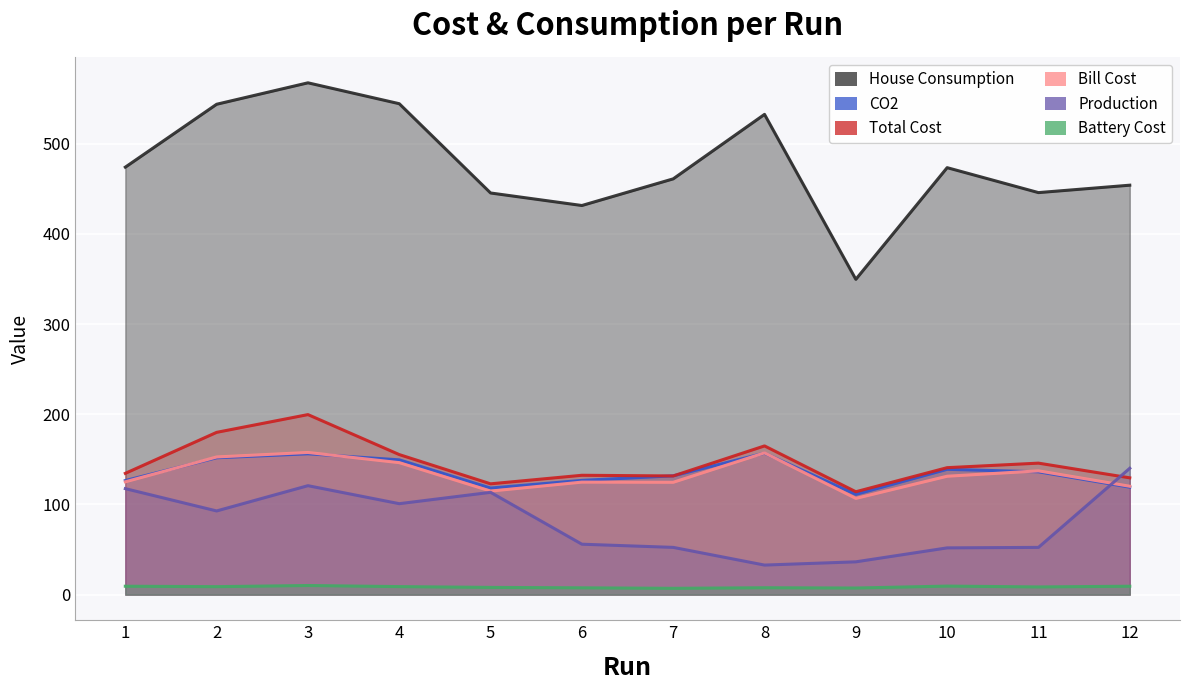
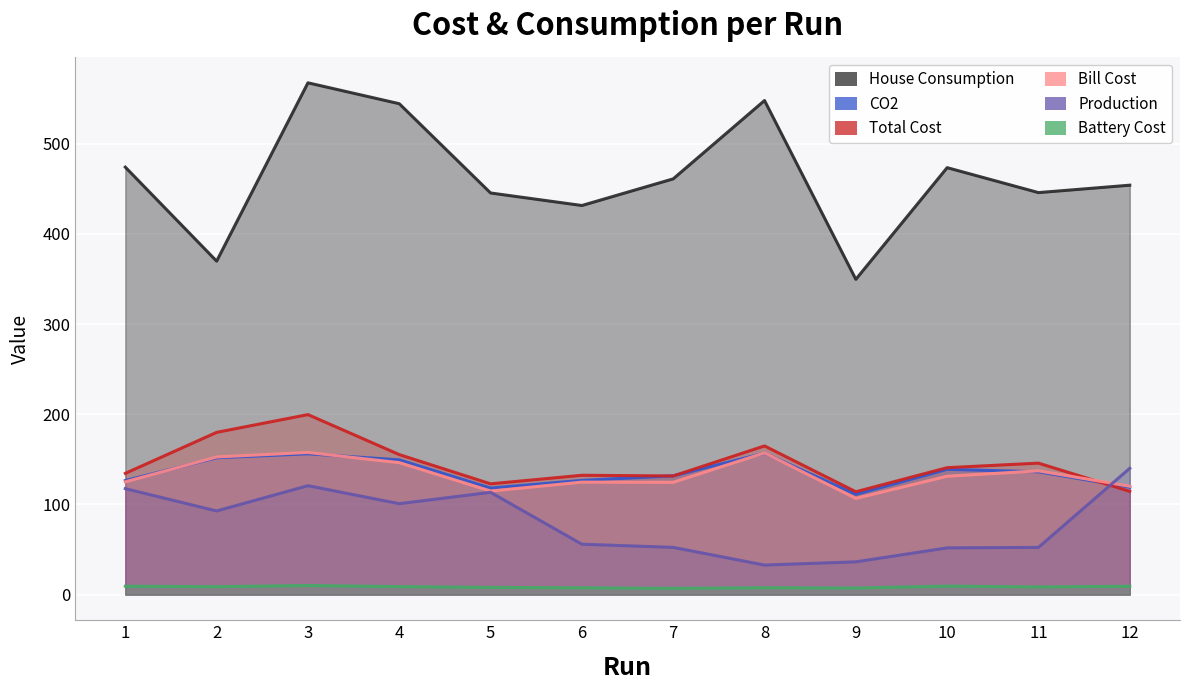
  {
    "House Consumption": {
      "1": 470,
-     "2": 540,
+     "2": 370,
      "3": 570,
      "4": 540,
      "5": 450,
      "6": 430,
      "7": 460,
-     "8": 530,
+     "8": 550,
      "9": 350,
      "10": 470,
      "11": 450,
      "12": 450
    },
    "Total Cost": {
      "1": 130,
      "2": 180,
      "3": 200,
      "4": 160,
      "5": 120,
      "6": 130,
      "8": 160,
      "9": 110,
      "11": 150,
-     "12": 130
+     "12": 110
    }
  }
